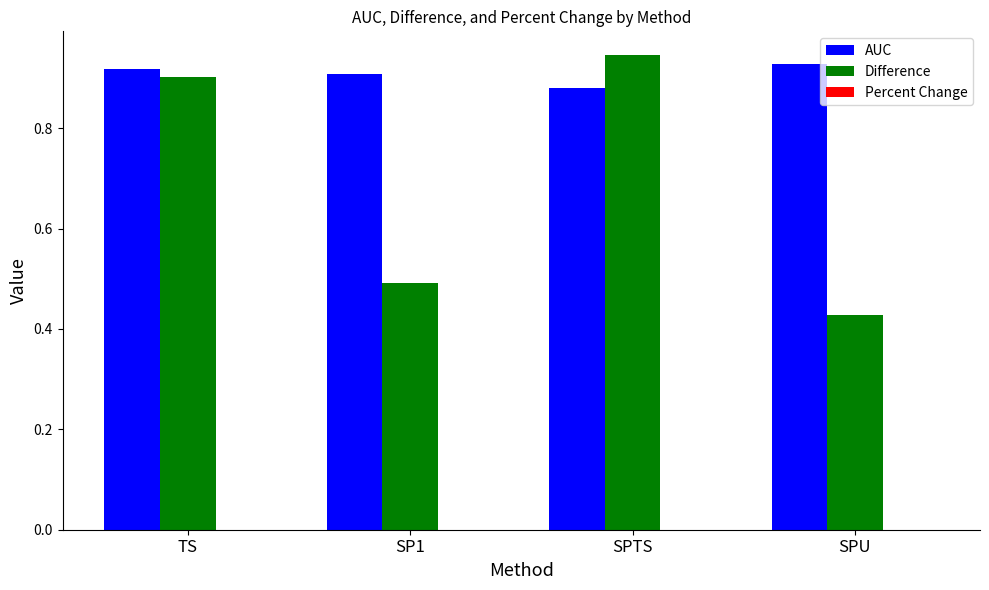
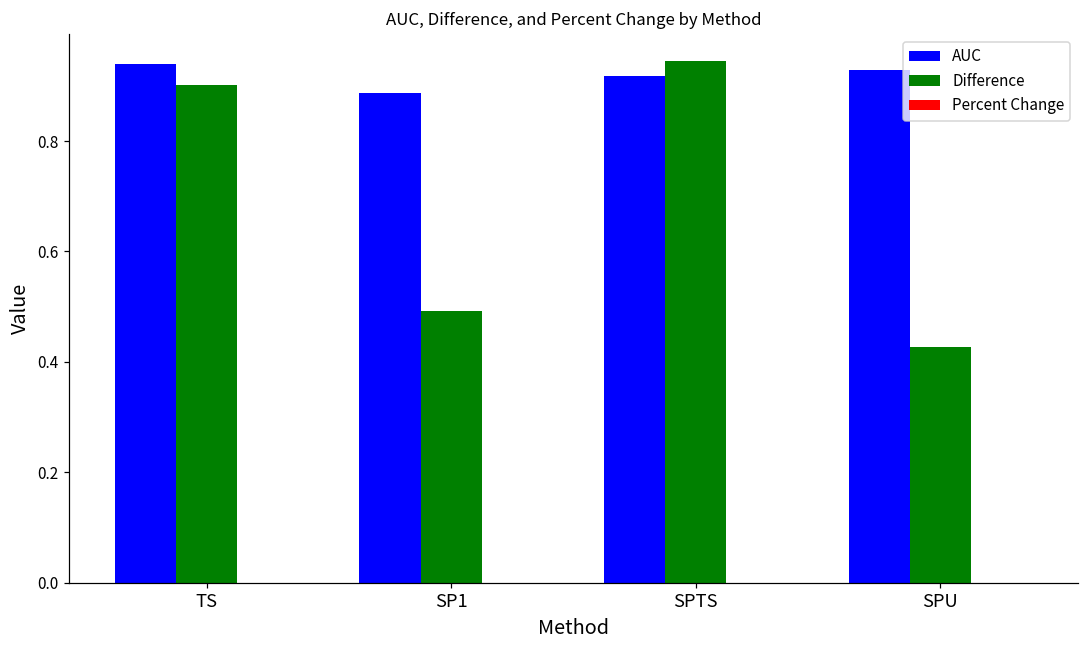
  {
    "AUC": {
-     "TS": 0.92,
-     "SP1": 0.91,
-     "SPTS": 0.88,
+     "TS": 0.94,
+     "SP1": 0.89,
+     "SPTS": 0.92,
      "SPU": 0.93
    },
    "Difference": {
      "TS": 0.90,
      "SP1": 0.49,
      "SPTS": 0.95,
      "SPU": 0.43
    },
    "Percent Change": {
      "TS": 0.00,
      "SP1": 0.00,
      "SPTS": 0.00,
      "SPU": 0.00
    }
  }
